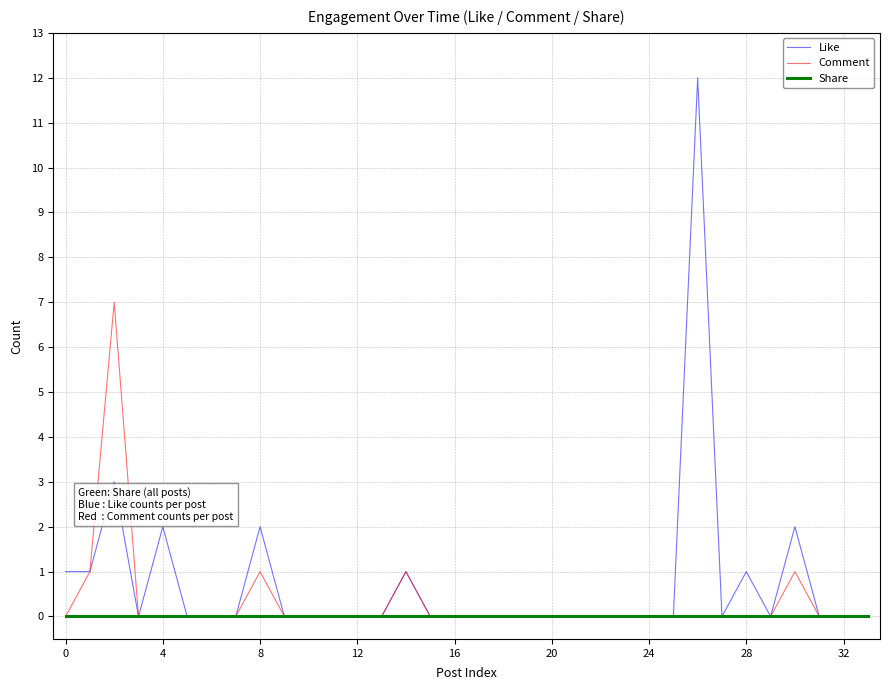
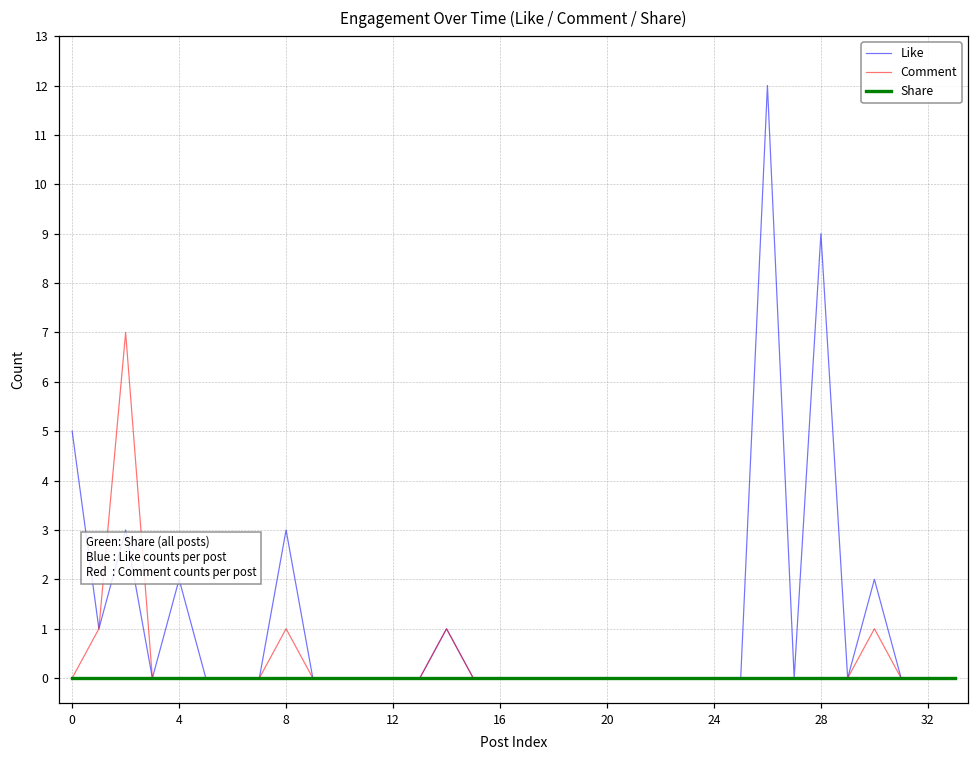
  {
    "Like": {
-     "0": 1,
+     "0": 5,
      "4": 2,
-     "8": 2,
-     "28": 1
+     "8": 3,
+     "28": 9
    },
    "Comment": {
      "8": 1
    },
    "Share": {
      "8": 0
    }
  }
